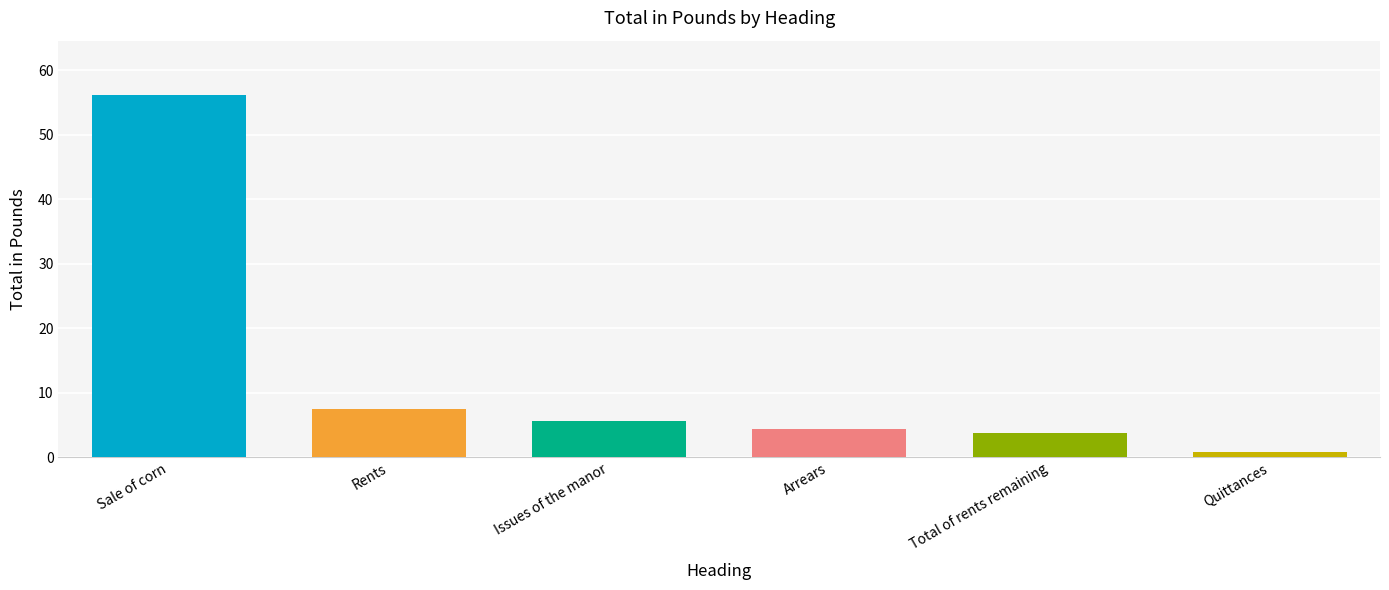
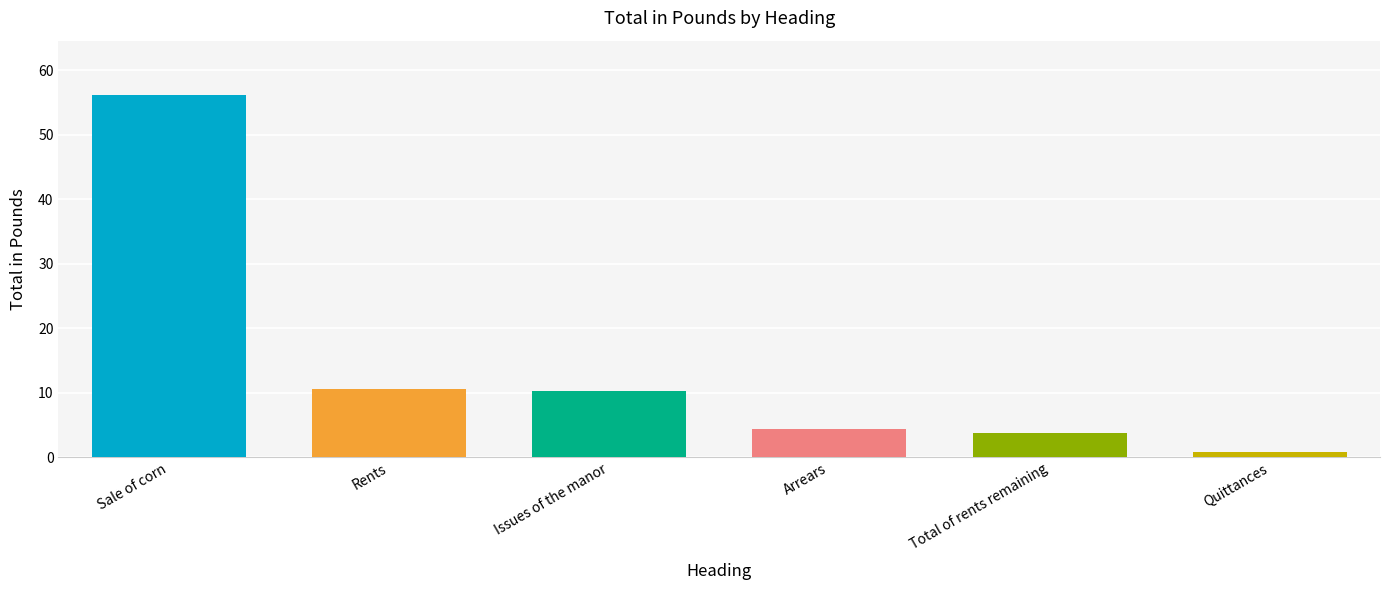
  {
    "Sale of corn": 56,
-   "Rents": 7,
-   "Issues of the manor": 6,
+   "Rents": 11,
+   "Issues of the manor": 10,
    "Arrears": 4,
    "Total of rents remaining": 4,
    "Quittances": 1
  }
